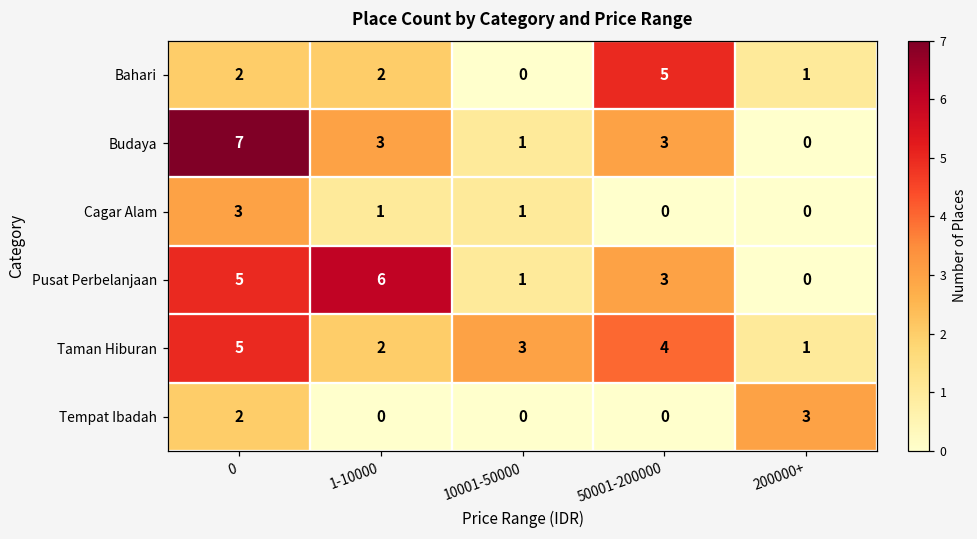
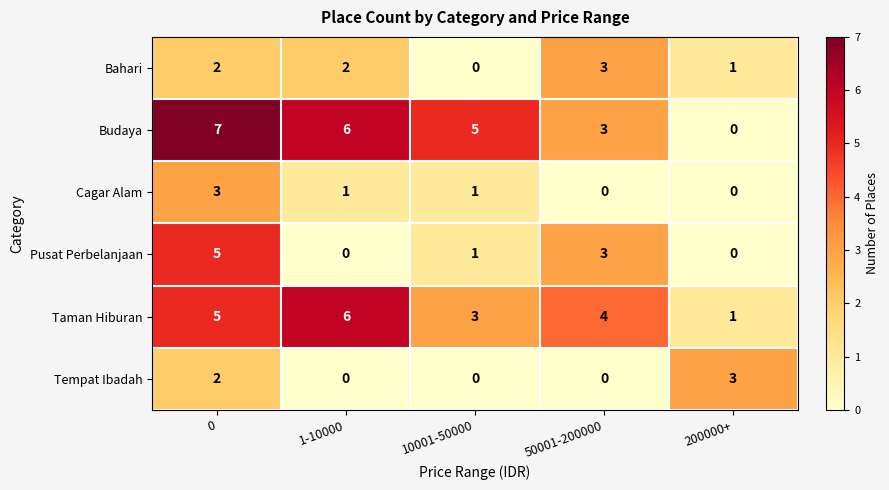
  {
    "Bahari": {
      "0": 2,
      "1-10000": 2,
      "10001-50000": 0,
-     "50001-200000": 5,
+     "50001-200000": 3,
      "200000+": 1
    },
    "Budaya": {
      "0": 7,
-     "1-10000": 3,
-     "10001-50000": 1,
+     "1-10000": 6,
+     "10001-50000": 5,
      "50001-200000": 3,
      "200000+": 0
    },
    "Cagar Alam": {
      "0": 3,
      "1-10000": 1,
      "10001-50000": 1,
      "50001-200000": 0,
      "200000+": 0
    },
    "Pusat Perbelanjaan": {
      "0": 5,
-     "1-10000": 6,
+     "1-10000": 0,
      "10001-50000": 1,
      "50001-200000": 3,
      "200000+": 0
    },
    "Taman Hiburan": {
      "0": 5,
-     "1-10000": 2,
+     "1-10000": 6,
      "10001-50000": 3,
      "50001-200000": 4,
      "200000+": 1
    },
    "Tempat Ibadah": {
      "0": 2,
      "1-10000": 0,
      "10001-50000": 0,
      "50001-200000": 0,
      "200000+": 3
    }
  }
